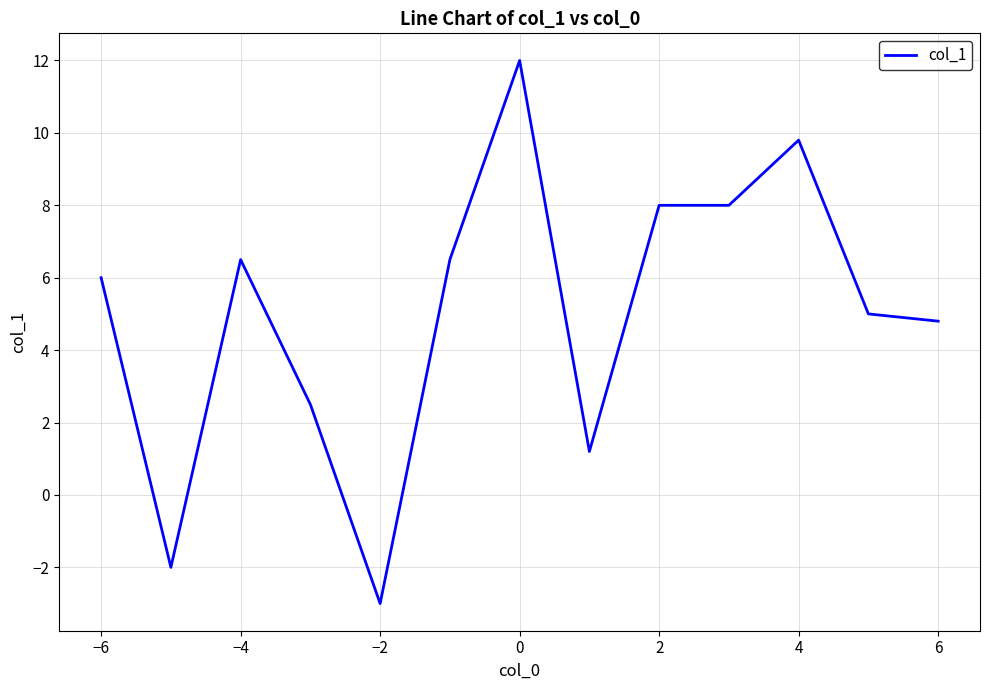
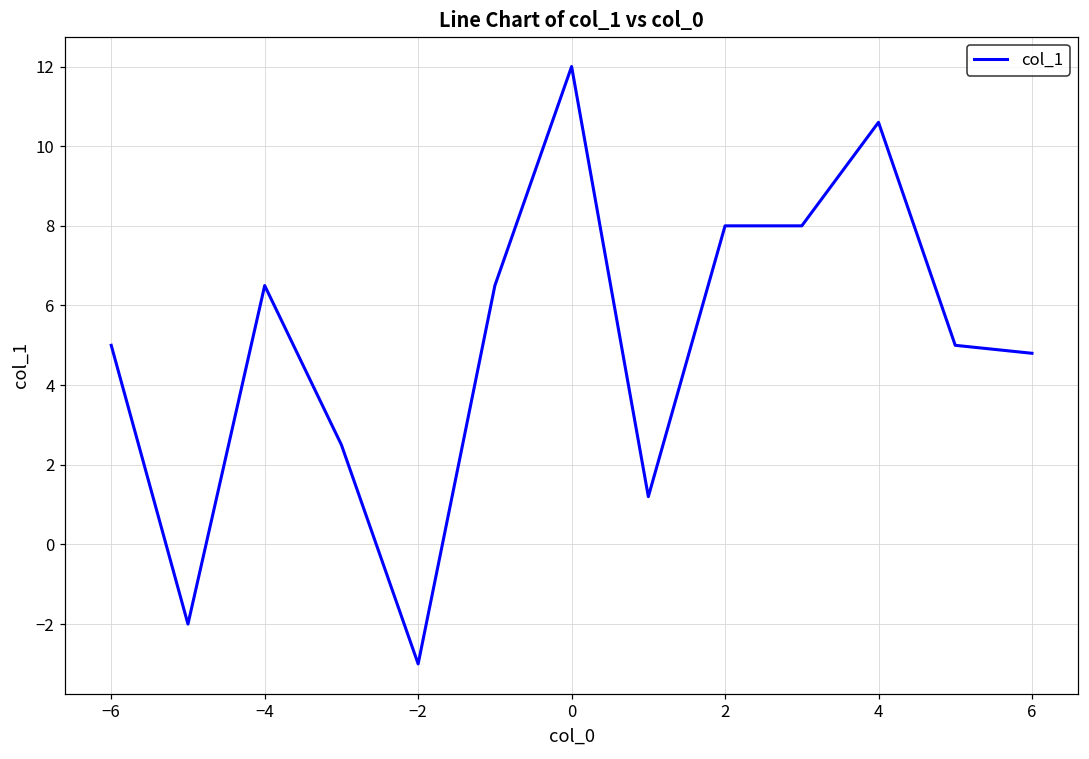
  {
-   "−6": 6,
+   "−6": 5,
    "−4": 6.5,
    "−2": -3.0,
    "0": 12.0,
    "2": 8.0,
-   "4": 9.8,
+   "4": 10.6,
    "6": 4.8
  }
